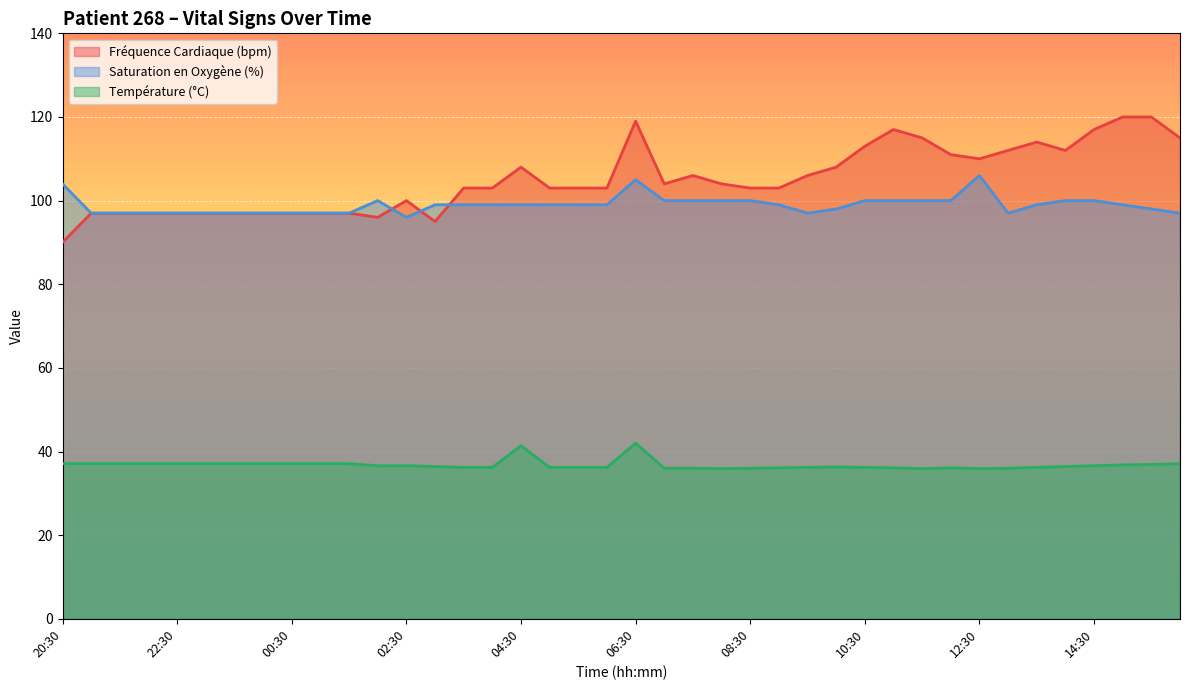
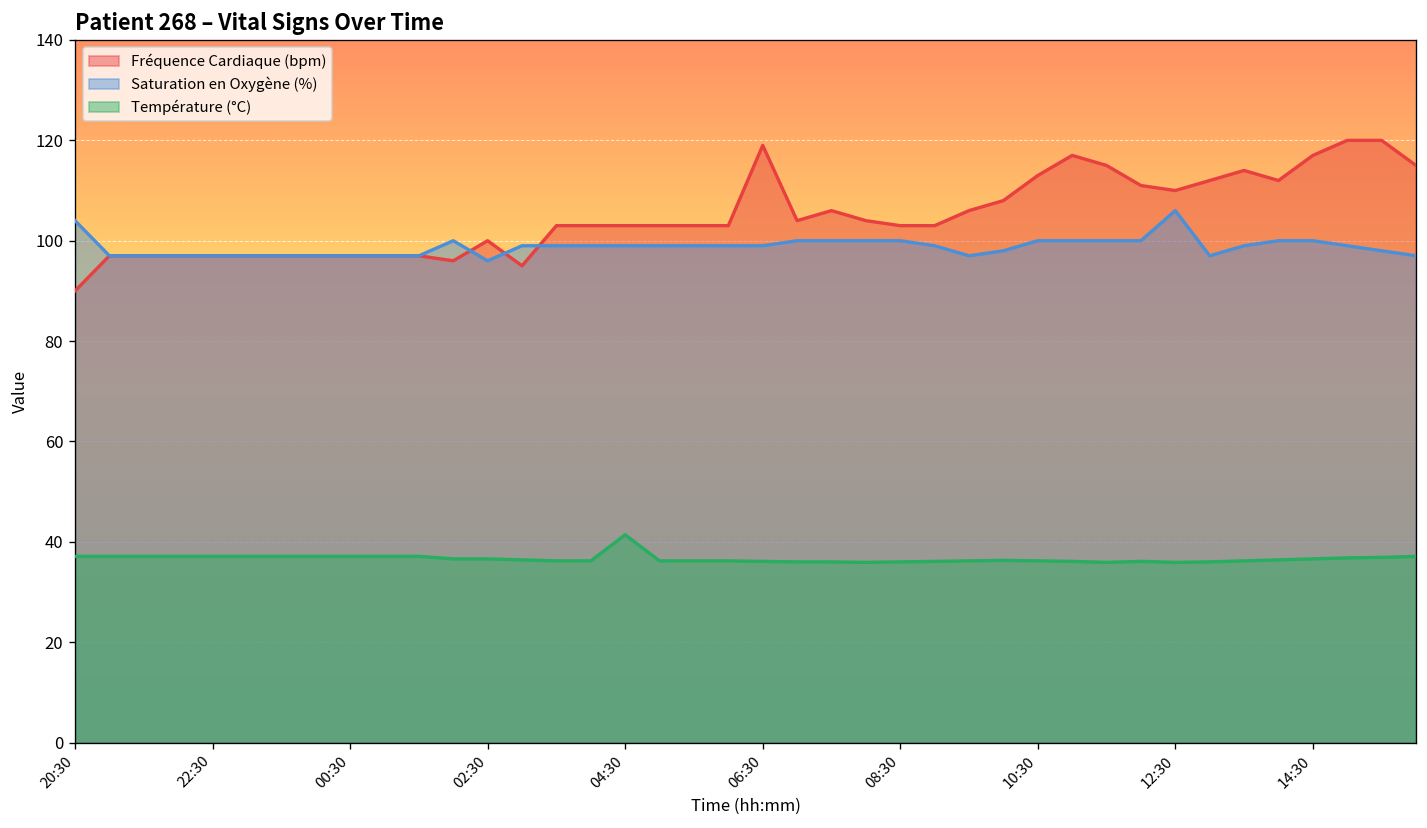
  {
    "Fréquence Cardiaque (bpm)": {
      "20:30": 90,
      "02:30": 100,
-     "04:30": 108,
+     "04:30": 103,
      "06:30": 119,
      "08:30": 103,
      "10:30": 113,
      "12:30": 110,
      "14:30": 117
    },
    "Saturation en Oxygène (%)": {
      "20:30": 104,
      "02:30": 96,
      "04:30": 99,
-     "06:30": 105,
+     "06:30": 99,
      "08:30": 100,
      "10:30": 100,
      "12:30": 106,
      "14:30": 100
    },
    "Température (°C)": {
      "20:30": 37,
      "22:30": 37,
      "00:30": 37,
      "02:30": 37,
      "04:30": 41,
-     "06:30": 42,
+     "06:30": 36,
      "08:30": 36,
      "10:30": 36,
      "12:30": 36,
      "14:30": 37
    }
  }
